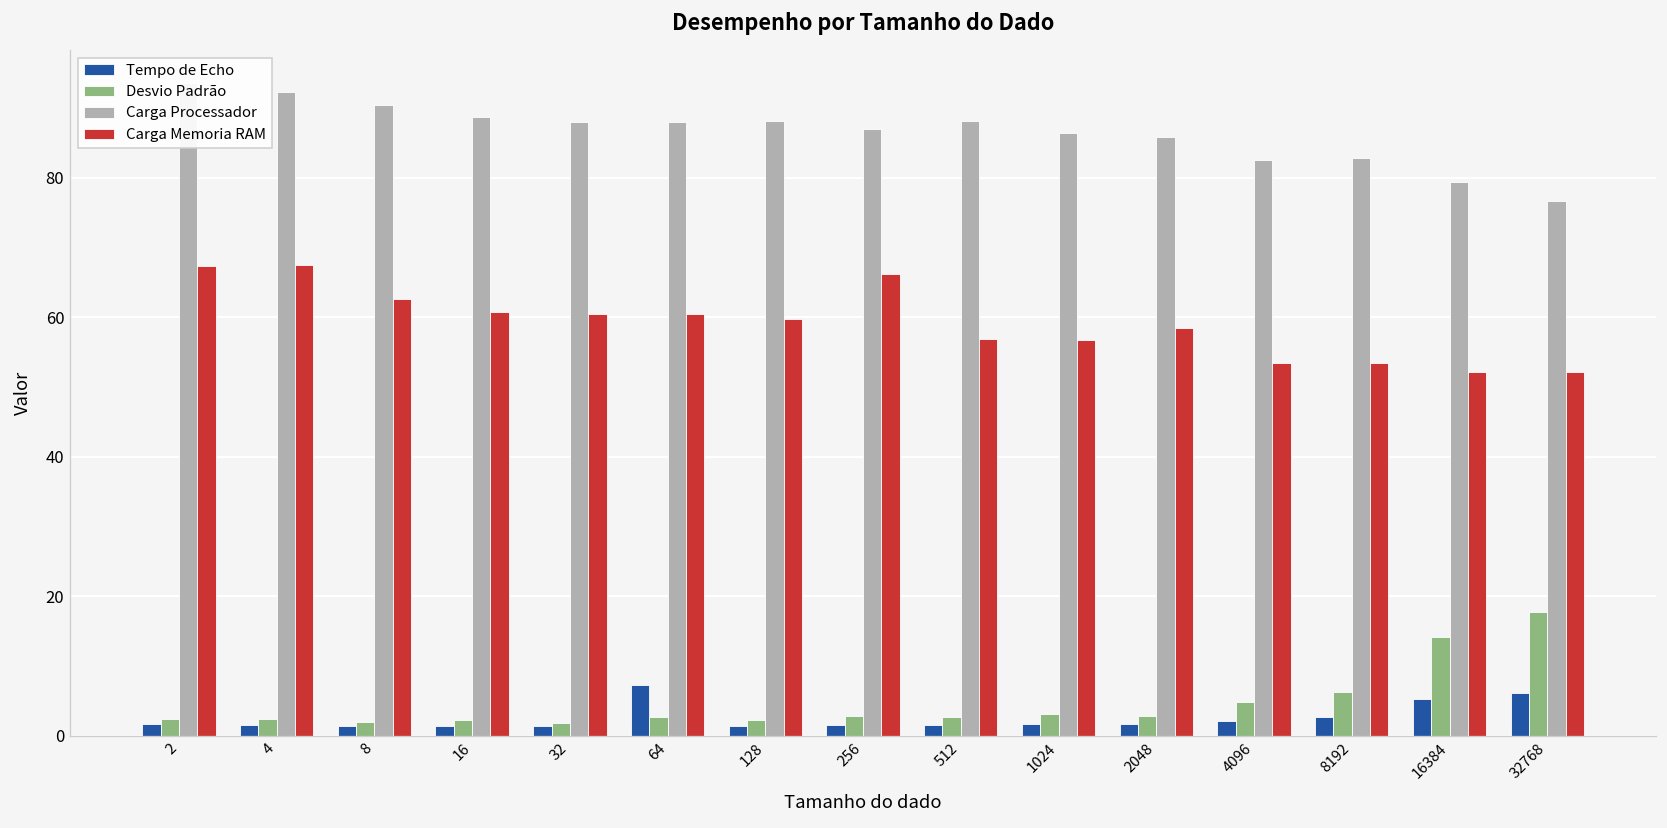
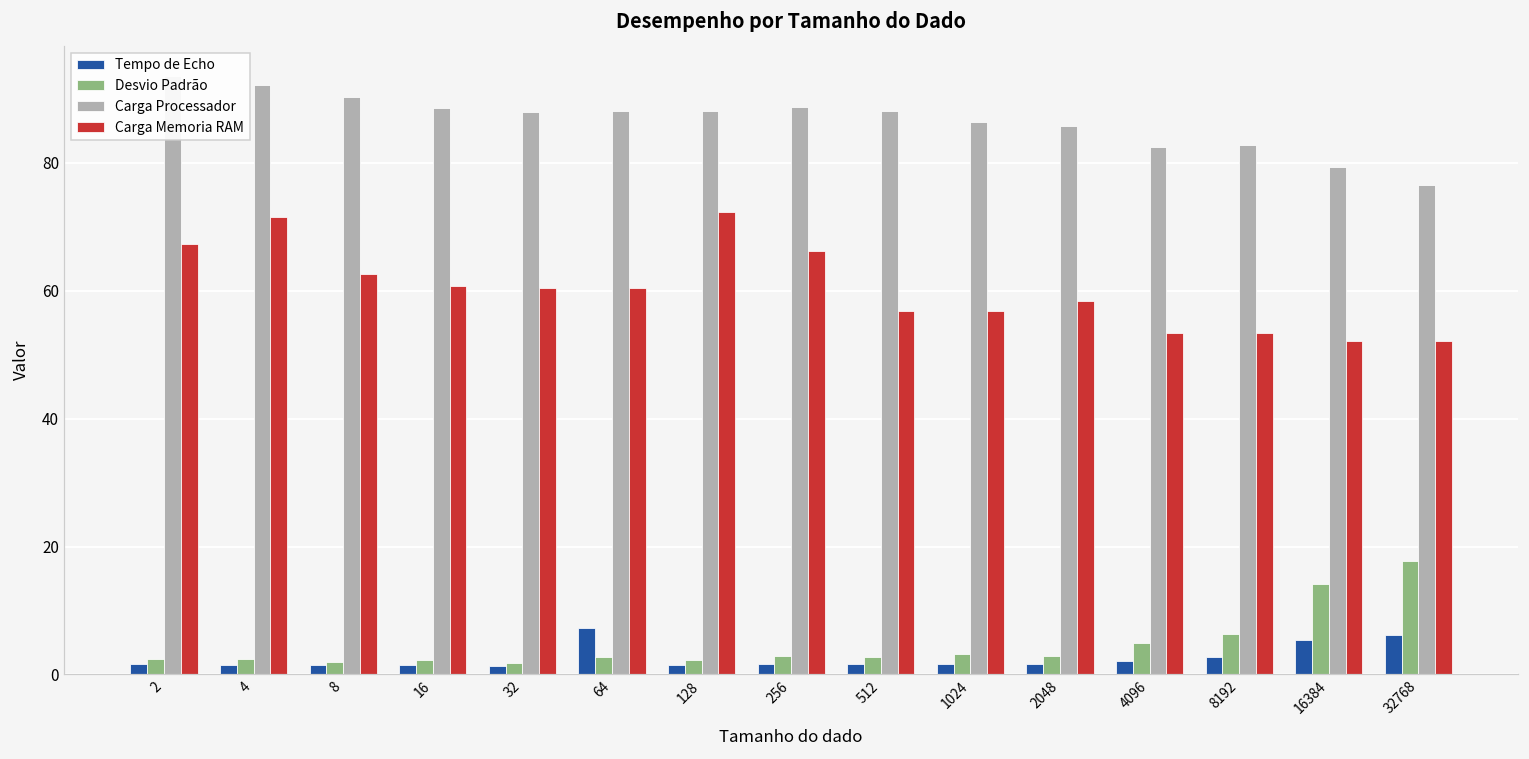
  {
    "Tempo de Echo": {
      "2": 2,
      "4": 2,
      "8": 1,
      "16": 1,
      "32": 1,
      "64": 7,
      "128": 1,
      "256": 2,
      "512": 2,
      "1024": 2,
      "2048": 2,
      "4096": 2,
      "8192": 3,
      "16384": 5,
      "32768": 6
    },
    "Desvio Padrão": {
      "2": 2,
      "4": 2,
      "8": 2,
      "16": 2,
      "32": 2,
      "64": 3,
      "128": 2,
      "256": 3,
      "512": 3,
      "1024": 3,
      "2048": 3,
      "4096": 5,
      "8192": 6,
      "16384": 14,
      "32768": 18
    },
    "Carga Processador": {
      "4": 92,
      "8": 90,
      "16": 89,
      "32": 88,
      "64": 88,
      "128": 88,
-     "256": 87,
+     "256": 89,
      "512": 88,
      "1024": 86,
      "2048": 86,
      "4096": 82,
      "8192": 83,
      "16384": 79,
      "32768": 77
    },
    "Carga Memoria RAM": {
      "2": 67,
-     "4": 68,
+     "4": 72,
      "8": 63,
      "16": 61,
      "32": 60,
      "64": 60,
-     "128": 60,
+     "128": 72,
      "256": 66,
      "512": 57,
      "1024": 57,
      "2048": 58,
      "4096": 53,
      "8192": 53,
      "16384": 52,
      "32768": 52
    }
  }
